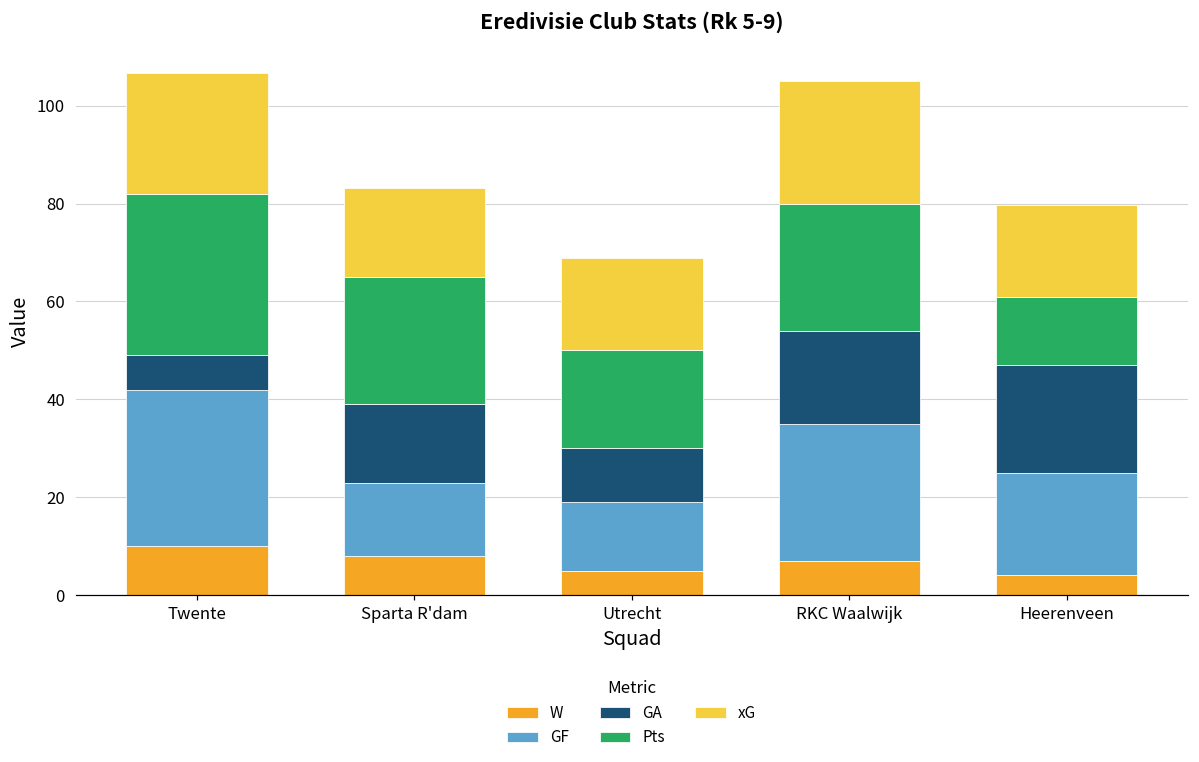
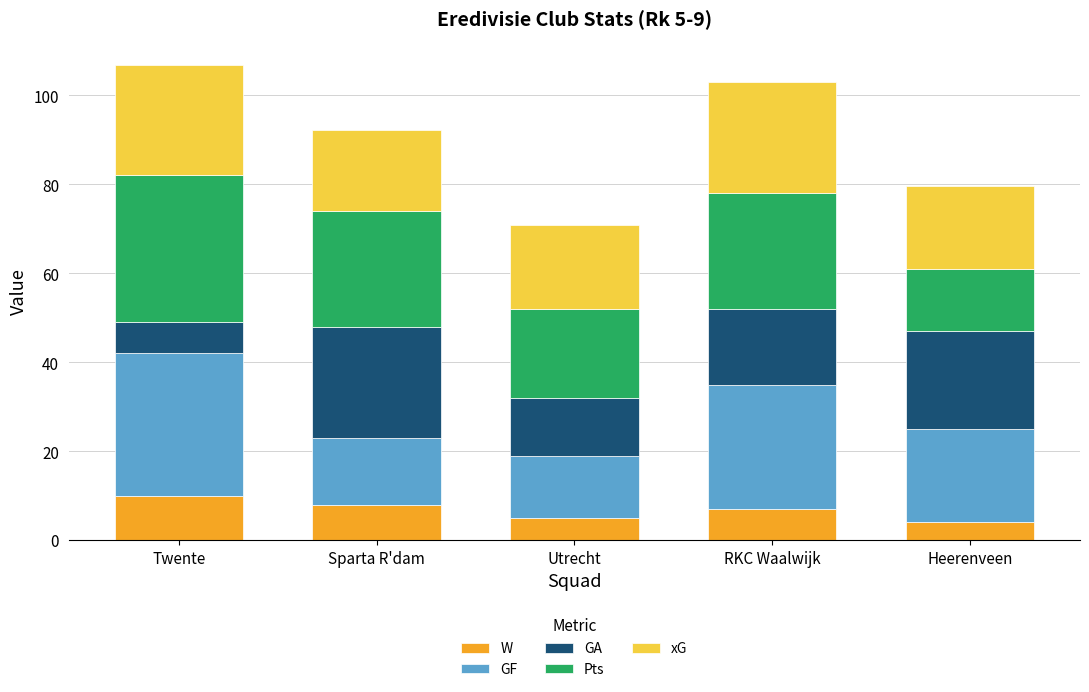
  {
    "GF": {
      "Twente": 32,
      "Sparta R'dam": 15,
      "Utrecht": 14,
      "RKC Waalwijk": 28,
      "Heerenveen": 21
    },
    "GA": {
      "Twente": 7,
-     "Sparta R'dam": 16,
-     "Utrecht": 11,
-     "RKC Waalwijk": 19,
+     "Sparta R'dam": 25,
+     "Utrecht": 13,
+     "RKC Waalwijk": 17,
      "Heerenveen": 22
    },
    "Pts": {
      "Twente": 33,
      "Sparta R'dam": 26,
      "Utrecht": 20,
      "RKC Waalwijk": 26,
      "Heerenveen": 14
    }
  }
